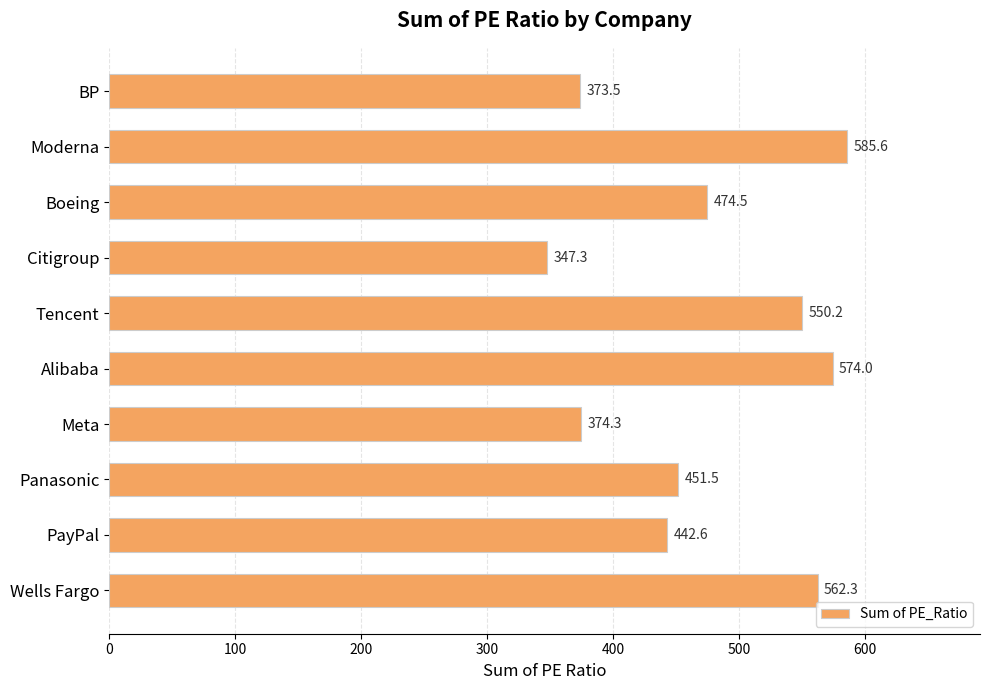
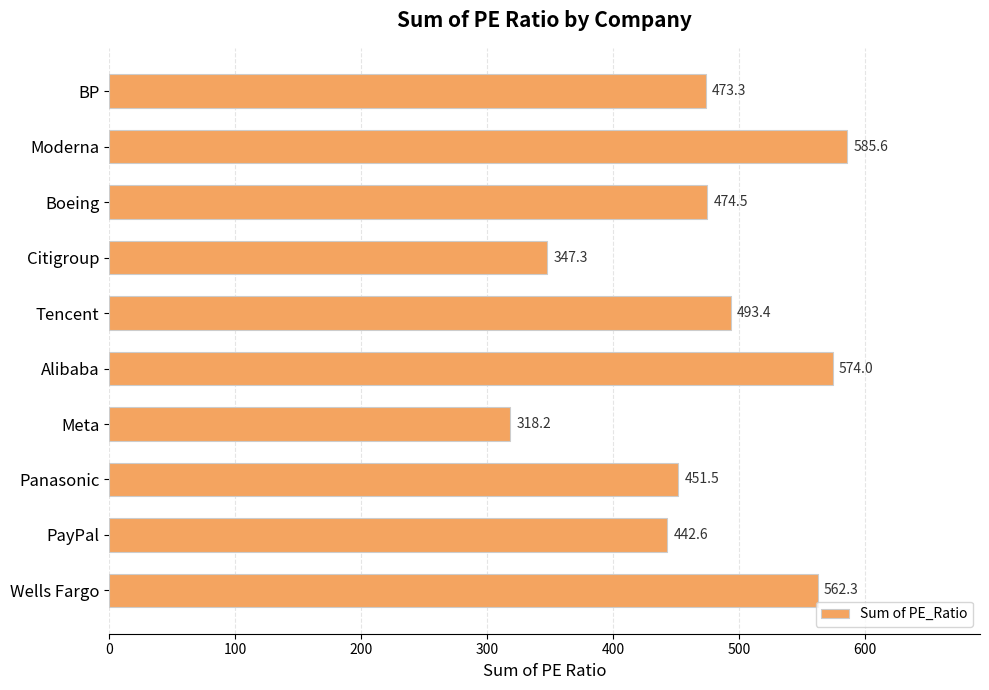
  {
-   "BP": 373.5,
+   "BP": 473.3,
    "Moderna": 585.6,
    "Boeing": 474.5,
    "Citigroup": 347.3,
-   "Tencent": 550.2,
+   "Tencent": 493.4,
    "Alibaba": 574.0,
-   "Meta": 374.3,
+   "Meta": 318.2,
    "Panasonic": 451.5,
    "PayPal": 442.6,
    "Wells Fargo": 562.3
  }
